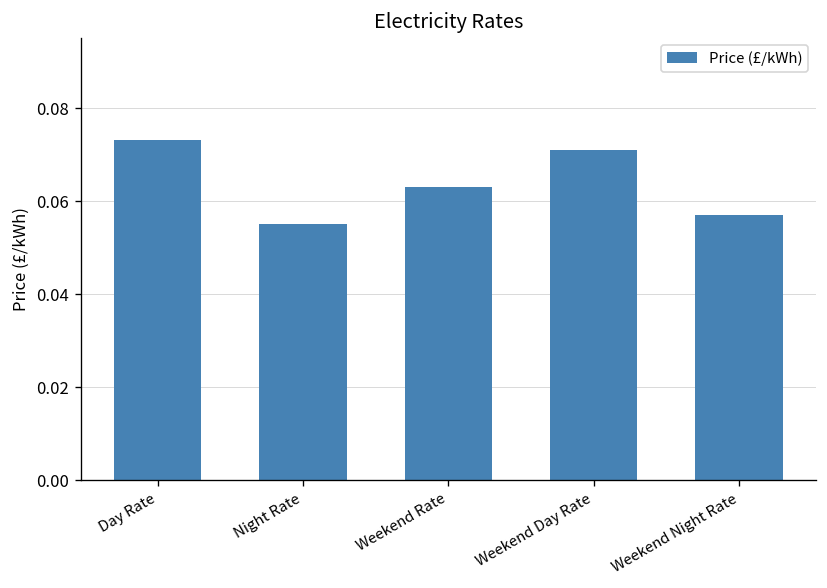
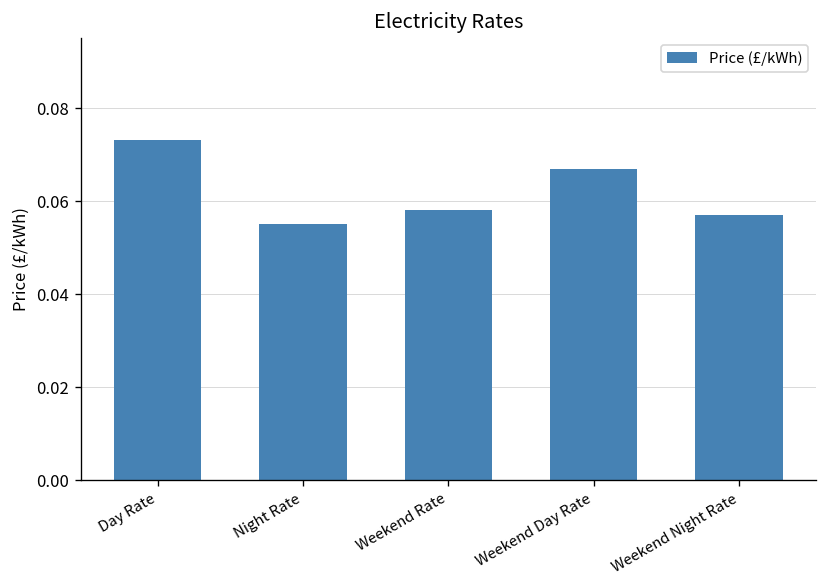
  {
    "Day Rate": 0.073,
    "Night Rate": 0.055,
-   "Weekend Rate": 0.063,
-   "Weekend Day Rate": 0.071,
+   "Weekend Rate": 0.058,
+   "Weekend Day Rate": 0.067,
    "Weekend Night Rate": 0.057
  }
